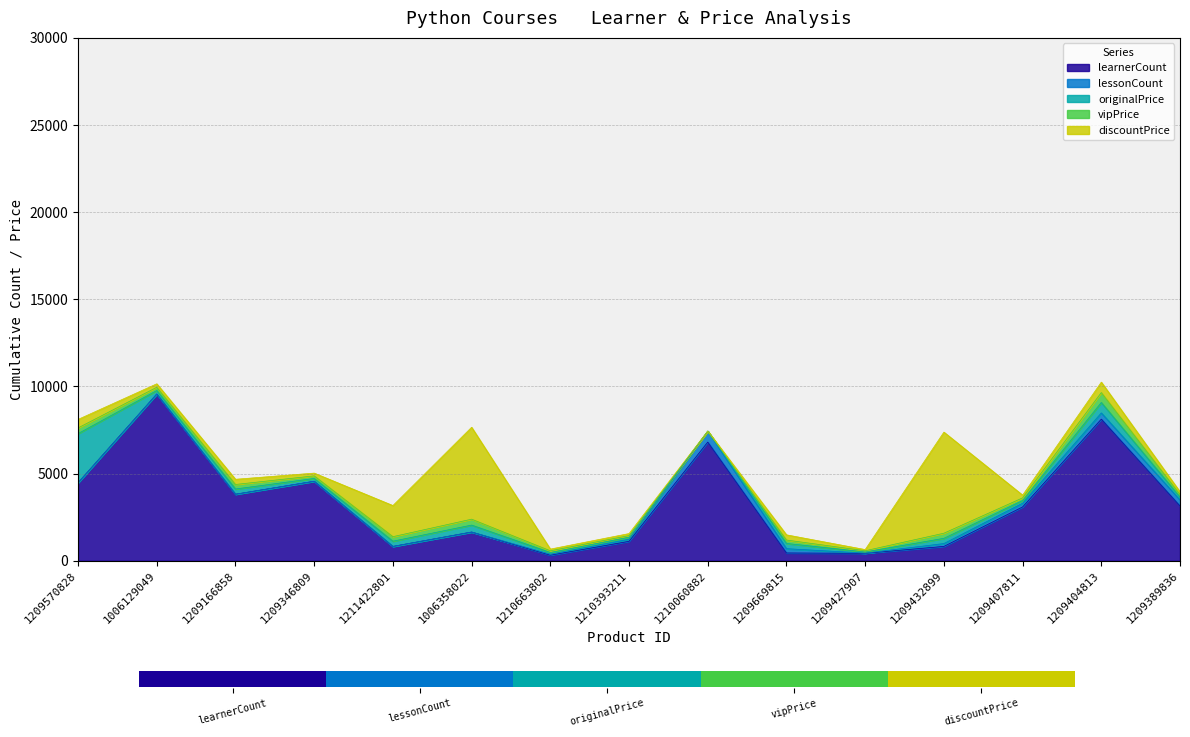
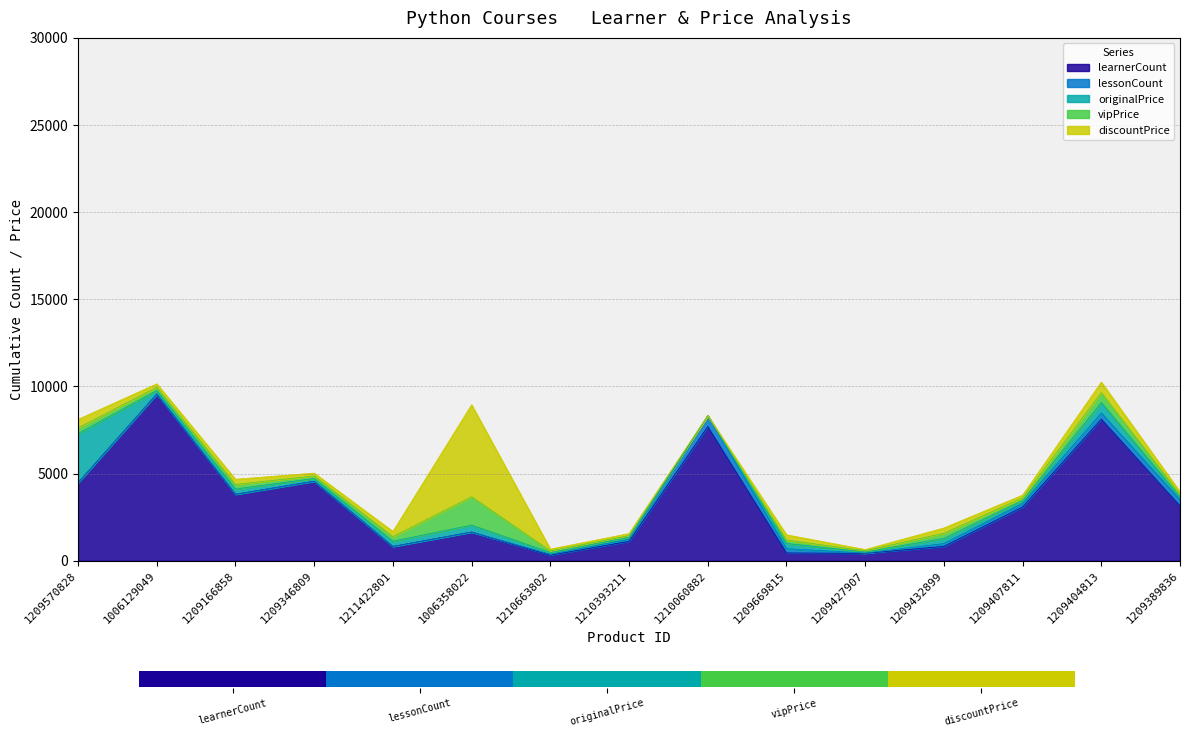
  {
    "Python Courses Learner & Price Analysis": {
      "learnerCount": {
-       "1210060882": 6800,
+       "1210060882": 7700,
        "1209669815": 400,
        "1209432899": 800,
        "1209407811": 3100,
        "1209404813": 8100,
        "1209389836": 3100
      },
      "lessonCount": {
        "1209669815": 200,
        "1209432899": 200,
        "1209407811": 200,
        "1209404813": 400,
        "1209389836": 300
      },
      "originalPrice": {
        "1209570828": 2800,
        "1006129049": 200,
        "1209166858": 300,
        "1209346809": 200,
        "1211422801": 300,
        "1006358022": 400,
        "1209669815": 300,
        "1209432899": 300,
        "1209407811": 200,
        "1209404813": 600,
        "1209389836": 200
      },
      "vipPrice": {
        "1209570828": 300,
        "1006129049": 200,
        "1209166858": 300,
        "1209346809": 200,
        "1211422801": 300,
-       "1006358022": 300,
+       "1006358022": 1600,
        "1209669815": 200,
        "1209432899": 300,
        "1209407811": 200,
        "1209404813": 600,
        "1209389836": 200
      },
      "discountPrice": {
        "1209570828": 500,
        "1006129049": 200,
        "1209166858": 300,
        "1209346809": 200,
-       "1211422801": 1800,
+       "1211422801": 300,
        "1006358022": 5300,
        "1209669815": 300,
-       "1209432899": 5800,
+       "1209432899": 300,
        "1209407811": 200,
        "1209404813": 600,
        "1209389836": 200
      }
    }
  }
